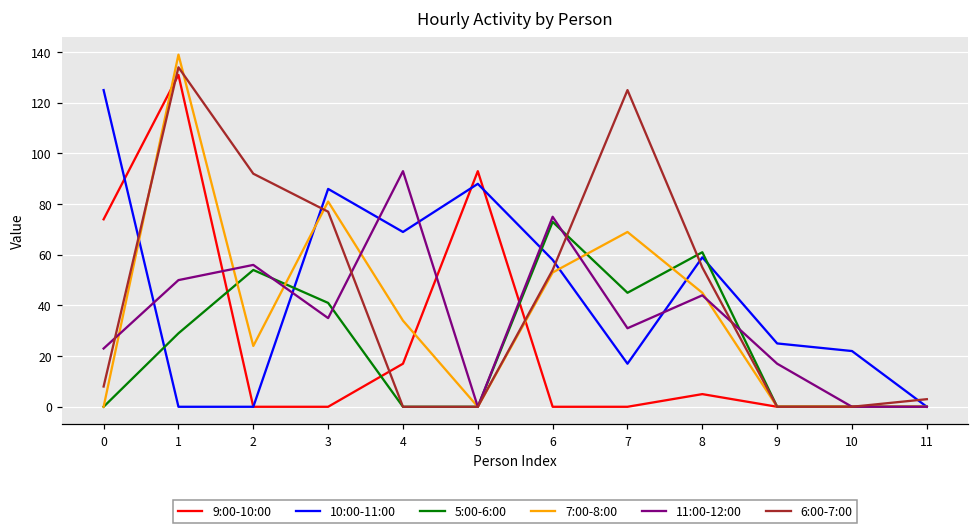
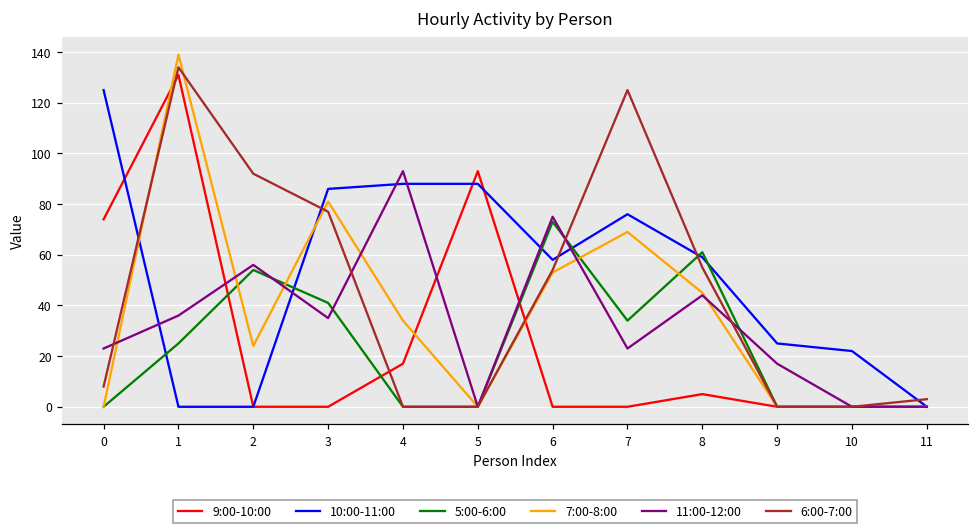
  {
    "9:00-10:00": {
      "0": 74,
      "1": 131,
      "3": 0,
      "4": 17,
      "5": 93,
      "6": 0,
      "7": 0,
      "8": 5
    },
    "10:00-11:00": {
      "0": 125,
      "1": 0,
      "3": 86,
-     "4": 69,
+     "4": 88,
      "5": 88,
      "6": 58,
-     "7": 17,
+     "7": 76,
      "8": 59,
      "9": 25,
      "10": 22
    },
    "5:00-6:00": {
-     "1": 29,
+     "1": 25,
      "2": 54,
      "3": 41,
      "6": 73,
-     "7": 45,
+     "7": 34,
      "8": 61
    },
    "7:00-8:00": {
      "1": 139,
      "2": 24,
      "3": 81,
      "4": 34,
      "7": 69
    },
    "11:00-12:00": {
      "0": 23,
-     "1": 50,
+     "1": 36,
      "2": 56,
      "3": 35,
      "4": 93,
      "6": 75,
-     "7": 31,
+     "7": 23,
      "9": 17
    },
    "6:00-7:00": {
      "0": 8,
      "1": 134,
      "2": 92,
      "3": 77,
      "7": 125,
      "8": 55,
      "11": 3
    }
  }
